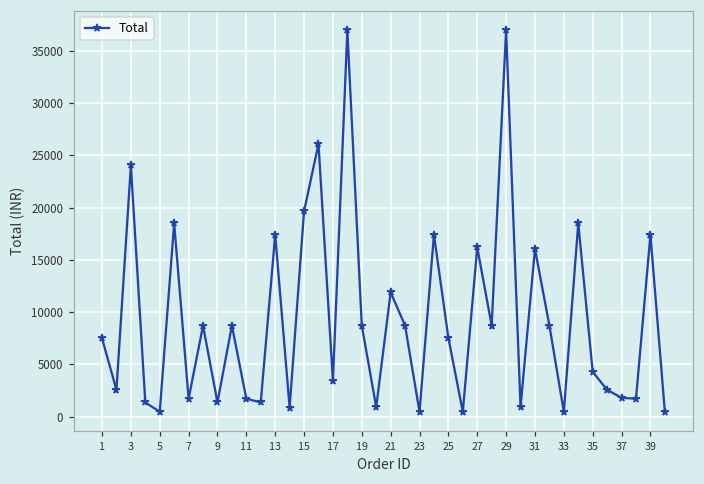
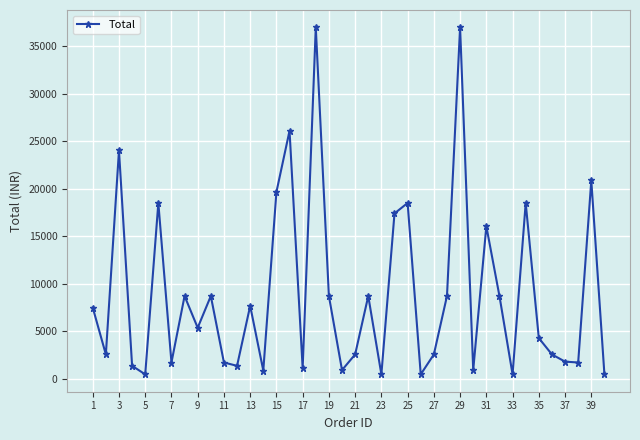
  {
    "1": 7000,
    "3": 24000,
    "5": 0,
    "7": 2000,
-   "9": 1000,
+   "9": 5000,
    "11": 2000,
-   "13": 17000,
+   "13": 8000,
    "15": 20000,
-   "17": 3000,
+   "17": 1000,
    "19": 9000,
-   "21": 12000,
+   "21": 3000,
    "23": 0,
-   "25": 8000,
-   "27": 16000,
+   "25": 19000,
+   "27": 3000,
    "29": 37000,
    "31": 16000,
    "33": 0,
    "35": 4000,
    "37": 2000,
-   "39": 17000
+   "39": 21000
  }
